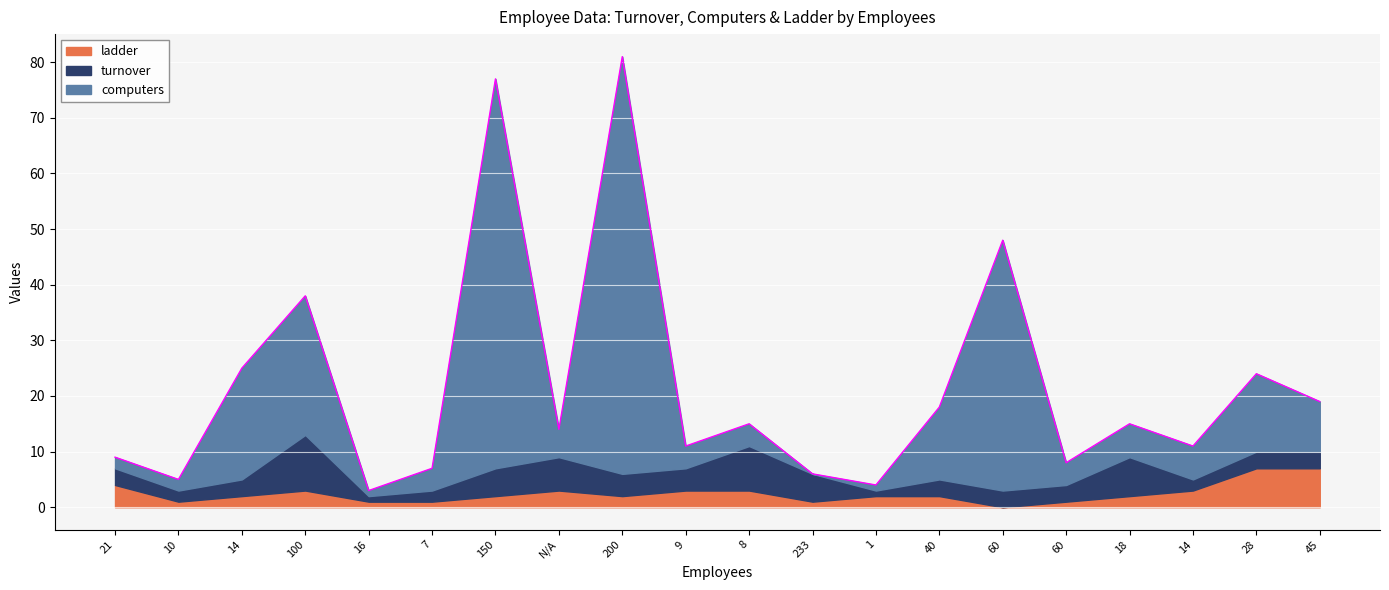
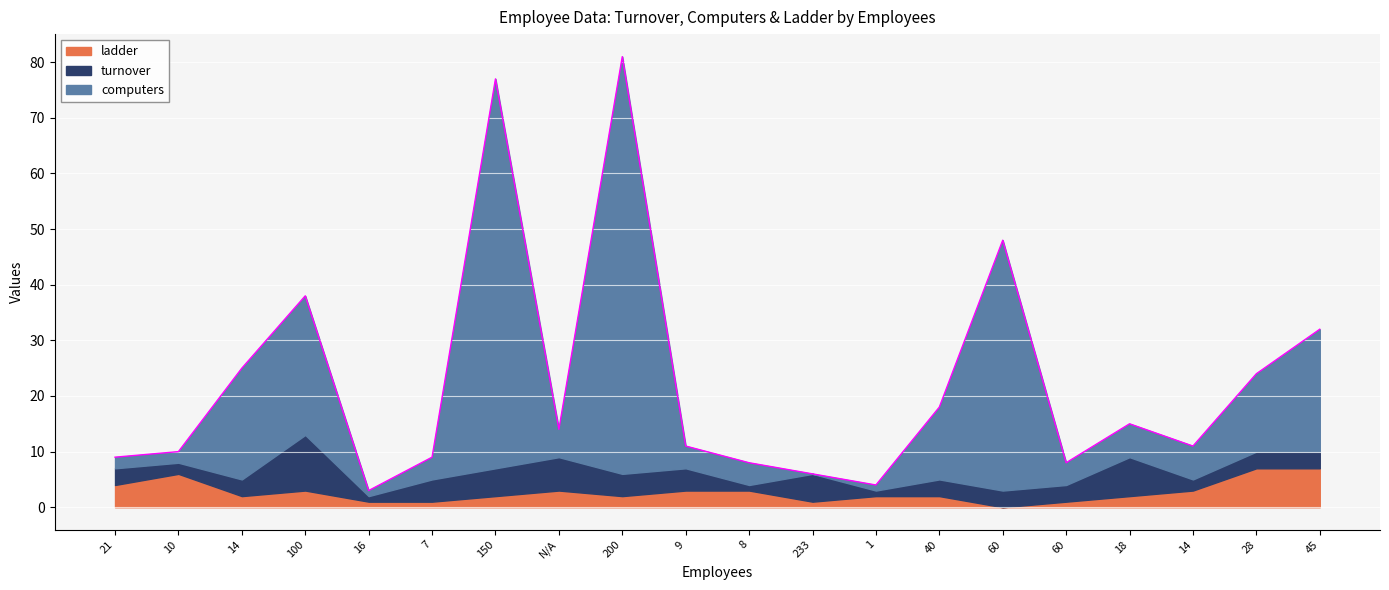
  {
    "ladder": {
-     "10": 1
+     "10": 6
    },
    "turnover": {
-     "7": 2,
-     "8": 8
+     "7": 4,
+     "8": 1
    },
    "computers": {
      "21": 2,
      "10": 2,
      "100": 25,
      "16": 1,
      "7": 4,
      "150": 70,
      "N/A": 5,
      "200": 75,
      "9": 4,
      "8": 4,
      "1": 1,
      "40": 13,
      "18": 6,
      "28": 14,
-     "45": 9
+     "45": 22
    }
  }
